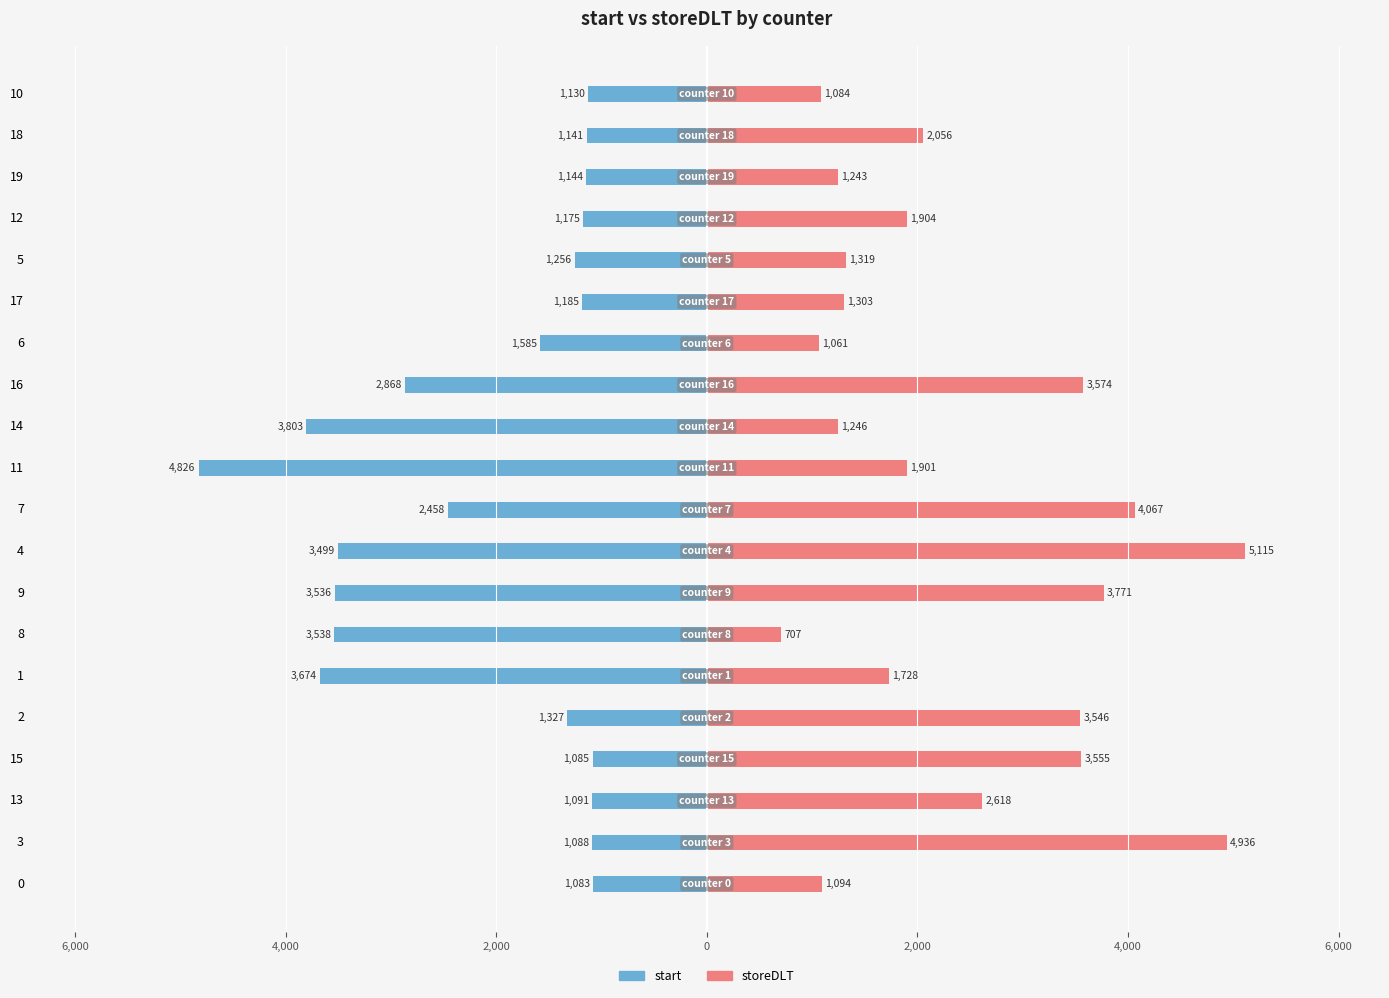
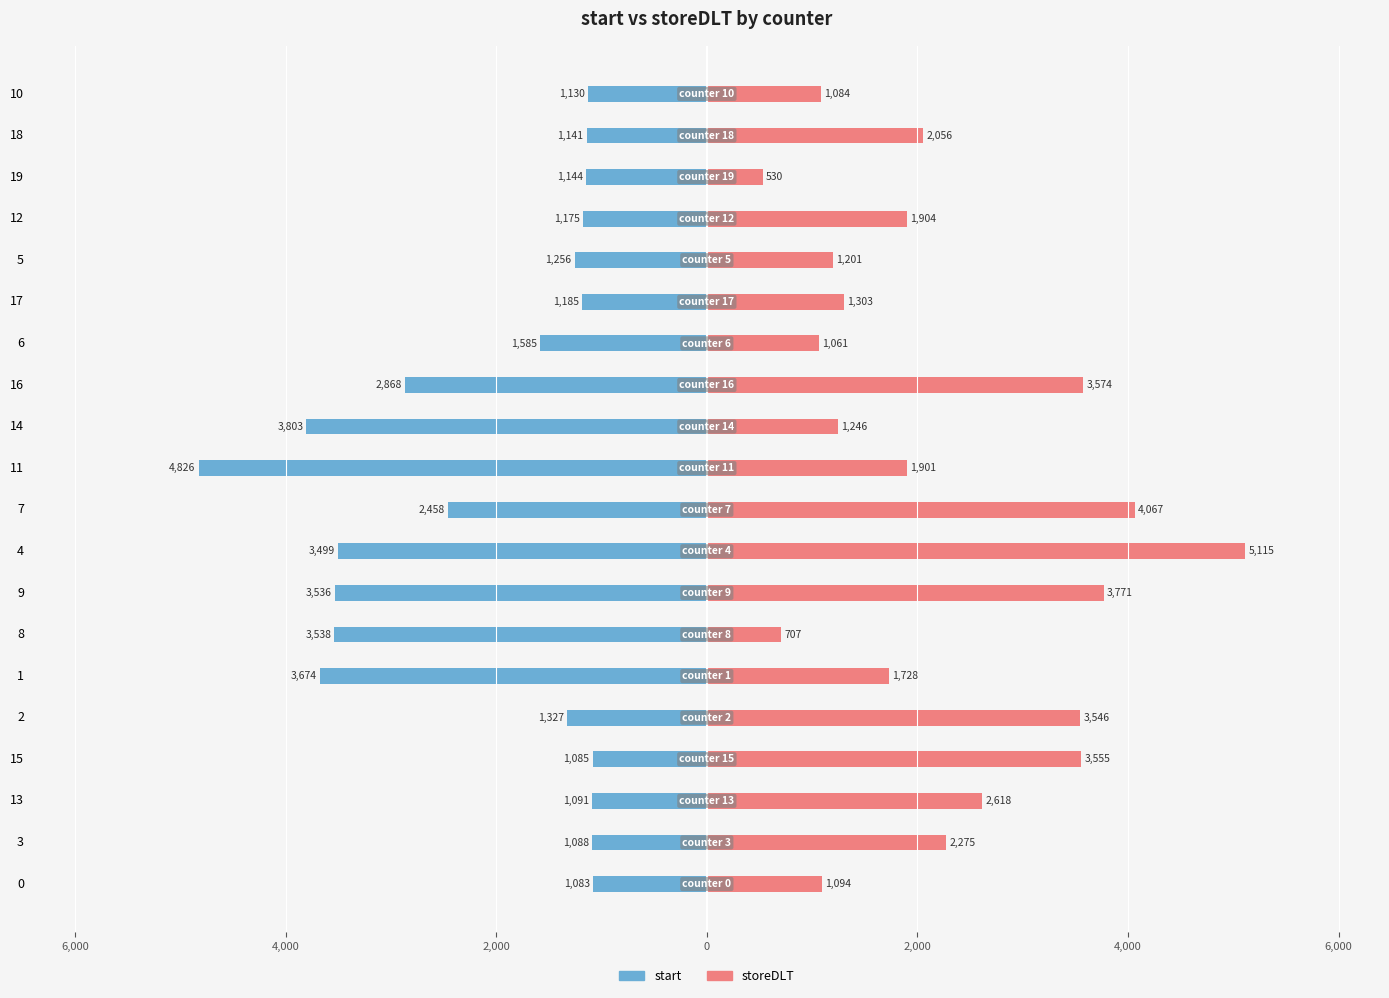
  {
    "storeDLT": {
      "10": "1,084",
      "18": "2,056",
-     "19": "1,243",
+     "19": "530",
      "12": "1,904",
-     "5": "1,319",
+     "5": "1,201",
      "17": "1,303",
      "6": "1,061",
      "16": "3,574",
      "14": "1,246",
      "11": "1,901",
      "7": "4,067",
      "4": "5,115",
      "9": "3,771",
      "8": "707",
      "1": "1,728",
      "2": "3,546",
      "15": "3,555",
      "13": "2,618",
-     "3": "4,936",
+     "3": "2,275",
      "0": "1,094"
    }
  }
